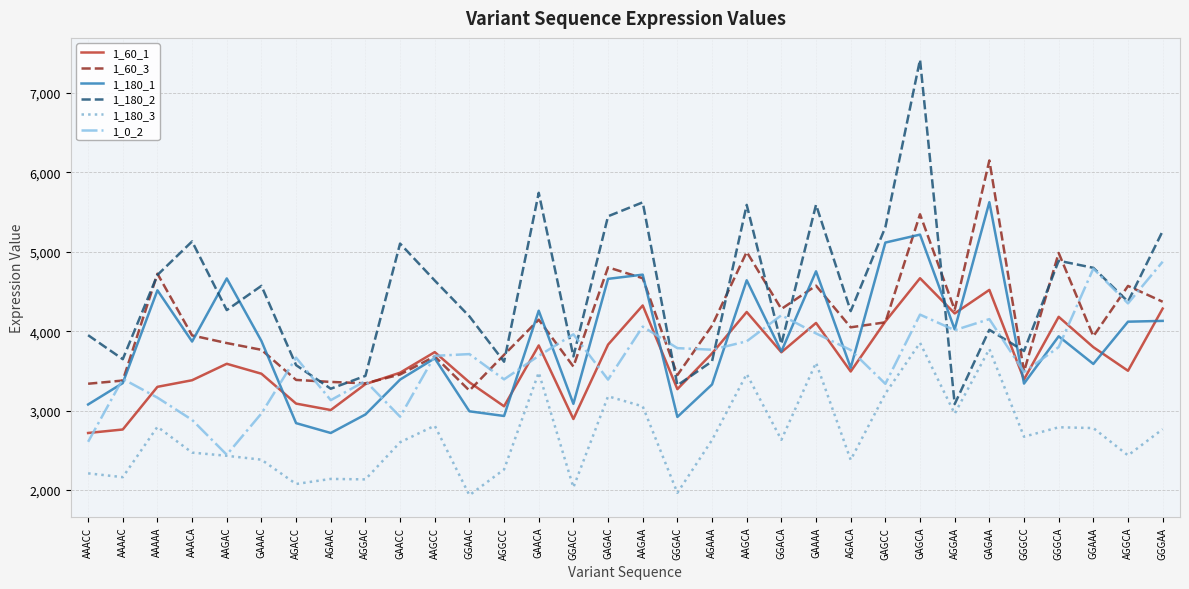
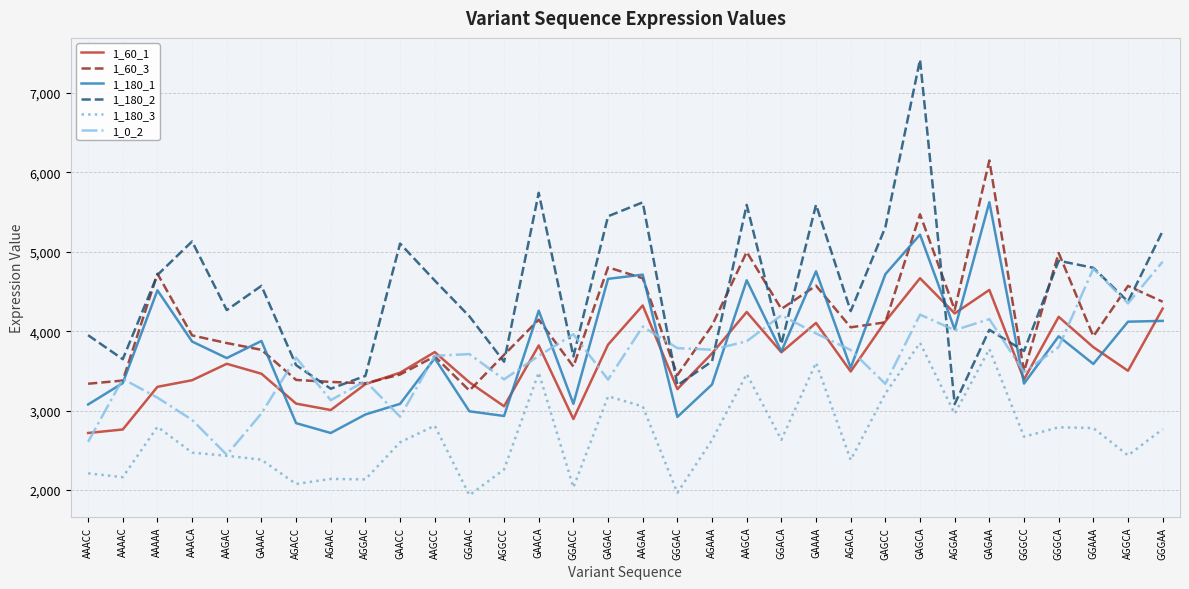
  {
    "1_180_1": {
      "AAACC": "3,100",
      "AAAAA": "4,500",
      "AAACA": "3,900",
-     "AAGAC": "4,700",
+     "AAGAC": "3,700",
      "GAAAC": "3,900",
      "AGACC": "2,800",
      "AGAAC": "2,700",
      "AGGAC": "3,000",
-     "GAACC": "3,400",
+     "GAACC": "3,100",
      "GGAAC": "3,000",
      "AGGCC": "2,900",
      "GAACA": "4,300",
      "GGACC": "3,100",
      "GAGAC": "4,700",
      "AAGAA": "4,700",
      "GGGAC": "2,900",
      "AGAAA": "3,300",
      "AAGCA": "4,600",
      "GAAAA": "4,800",
      "AGACA": "3,500",
-     "GAGCC": "5,100",
+     "GAGCC": "4,700",
      "GAGCA": "5,200",
      "GAGAA": "5,600",
      "GGGCC": "3,300",
      "GGGCA": "3,900",
      "GGAAA": "3,600",
      "AGGCA": "4,100",
      "GGGAA": "4,100"
    },
    "1_180_2": {
      "AAACC": "4,000",
      "AAAAC": "3,600",
      "AAACA": "5,100",
      "AAGAC": "4,300",
      "GAAAC": "4,600",
      "AGACC": "3,600",
      "AGAAC": "3,300",
      "AGGAC": "3,400",
      "GAACC": "5,100",
      "AAGCC": "4,600",
      "GGAAC": "4,200",
      "AGGCC": "3,600",
      "GAACA": "5,700",
      "GGACC": "3,700",
      "GAGAC": "5,400",
      "AAGAA": "5,600",
      "GGGAC": "3,300",
      "AGAAA": "3,600",
      "AAGCA": "5,600",
      "GGACA": "3,800",
      "GAAAA": "5,600",
      "AGACA": "4,300",
      "GAGCC": "5,300",
      "GAGCA": "7,400",
      "AGGAA": "3,100",
      "GAGAA": "4,000",
      "GGGCC": "3,800",
      "GGGCA": "4,900",
      "GGGAA": "5,300"
    }
  }
